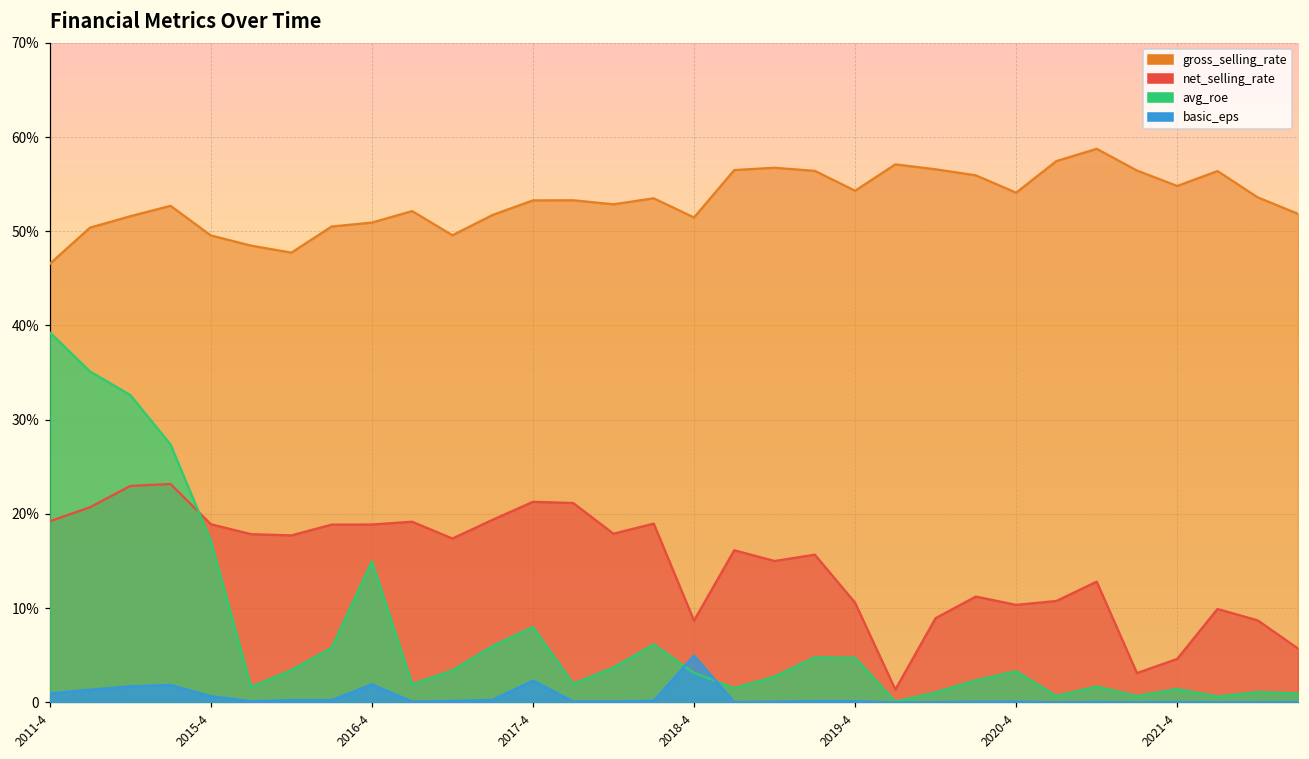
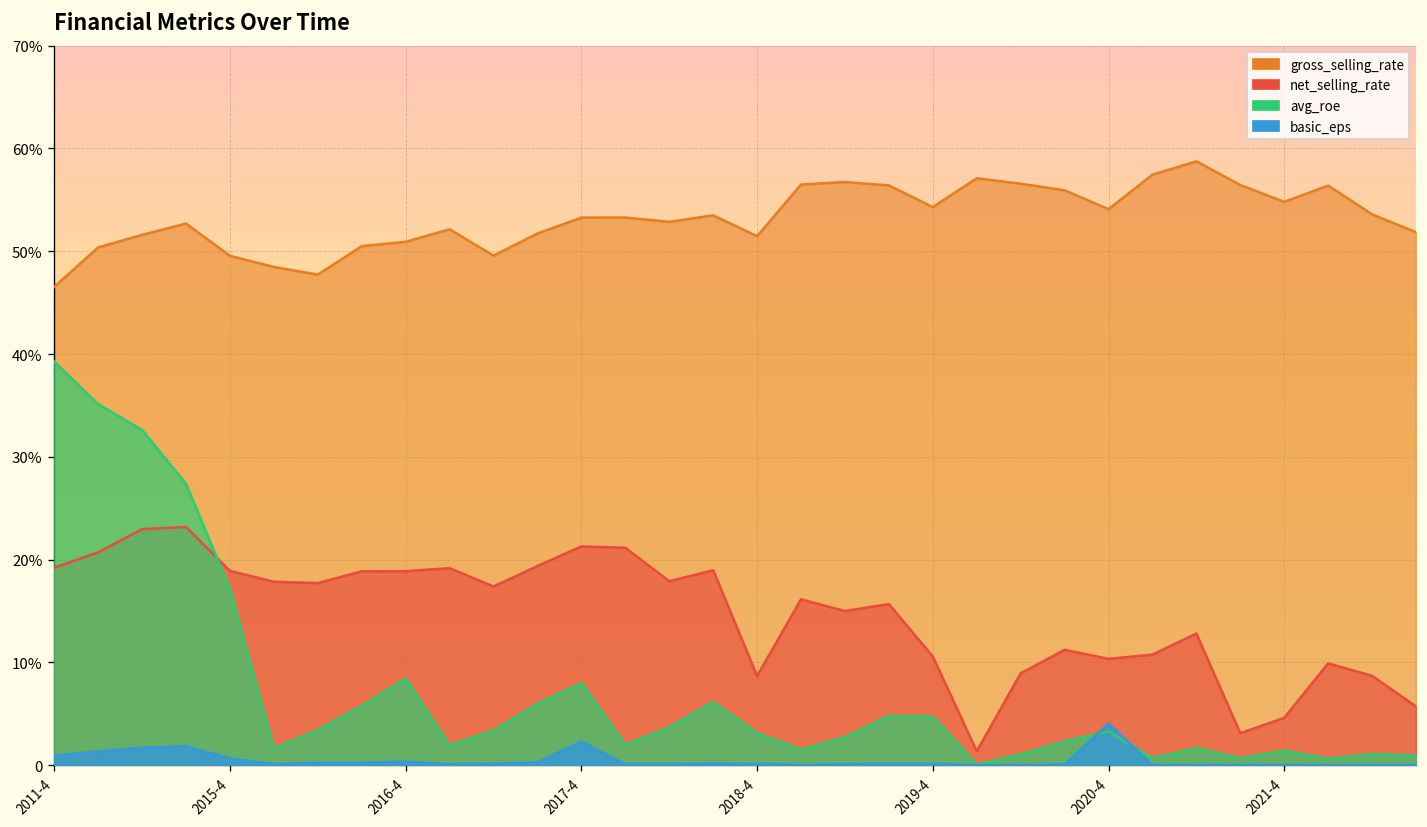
  {
    "avg_roe": {
      "2011-4": "39%",
      "2015-4": "17%",
-     "2016-4": "15%",
+     "2016-4": "8%",
      "2017-4": "8%",
      "2018-4": "3%",
      "2019-4": "5%",
      "2020-4": "3%",
      "2021-4": "1%"
    },
    "basic_eps": {
      "2011-4": "1%",
      "2015-4": "1%",
-     "2016-4": "2%",
+     "2016-4": "0%",
      "2017-4": "2%",
-     "2018-4": "5%",
+     "2018-4": "0%",
      "2019-4": "0%",
-     "2020-4": "0%",
+     "2020-4": "4%",
      "2021-4": "0%"
    }
  }
